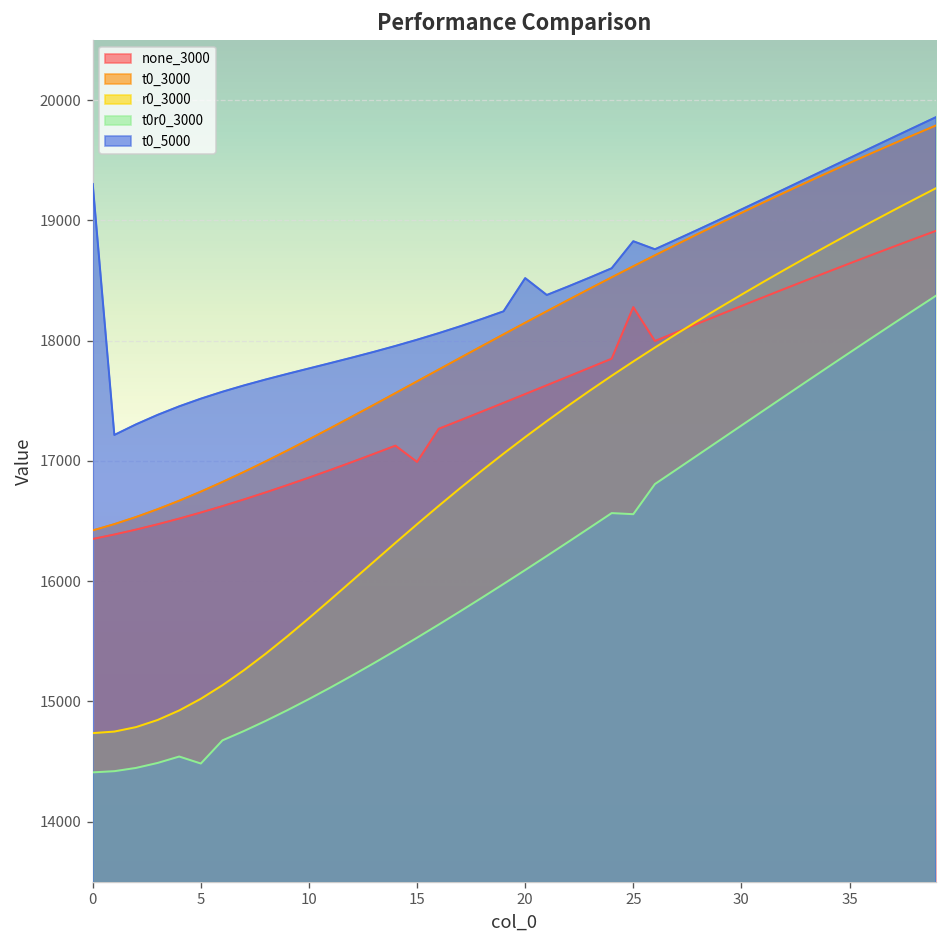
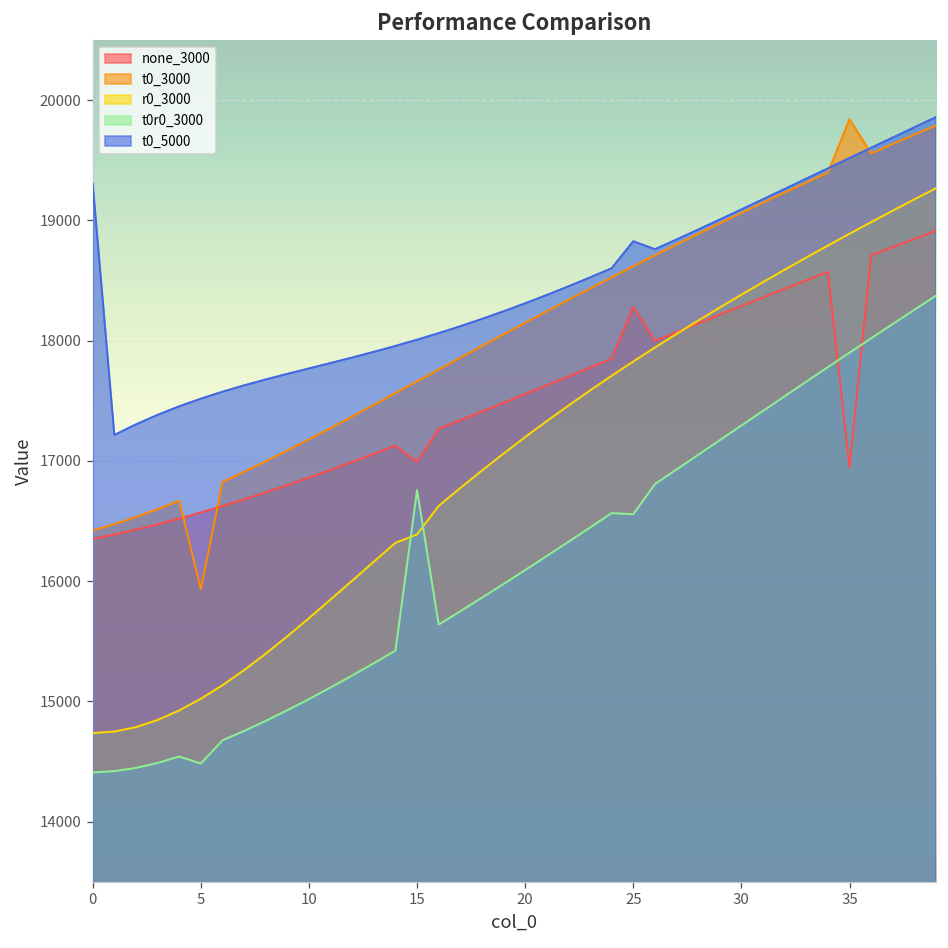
  {
    "none_3000": {
      "0": 16350,
      "5": 16570,
      "10": 16860,
      "15": 16990,
      "20": 17560,
      "25": 18280,
      "30": 18290,
-     "35": 18640
+     "35": 16950
    },
    "t0_3000": {
      "0": 16420,
-     "5": 16740,
+     "5": 15930,
      "10": 17180,
      "15": 17660,
      "20": 18150,
      "25": 18620,
      "30": 19060,
-     "35": 19480
+     "35": 19840
    },
    "r0_3000": {
      "0": 14740,
      "5": 15020,
      "10": 15690,
-     "15": 16470,
+     "15": 16390,
      "20": 17200,
      "25": 17830,
      "30": 18380,
      "35": 18890
    },
    "t0r0_3000": {
      "0": 14410,
      "5": 14480,
      "10": 15020,
-     "15": 15530,
+     "15": 16760,
      "20": 16090,
      "25": 16560,
      "30": 17290,
      "35": 17900
    },
    "t0_5000": {
      "0": 19300,
      "5": 17520,
      "10": 17770,
      "15": 18010,
-     "20": 18520,
+     "20": 18310,
      "25": 18830,
      "30": 19090,
      "35": 19520
    }
  }
